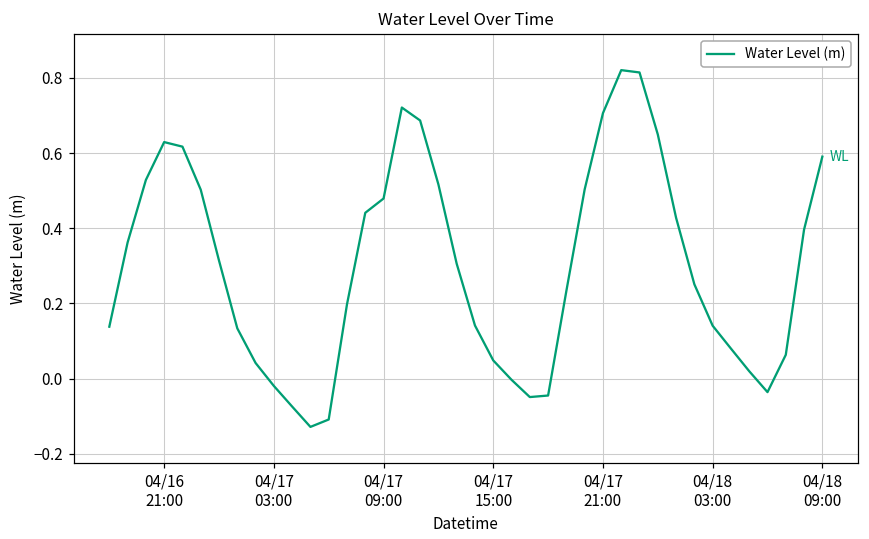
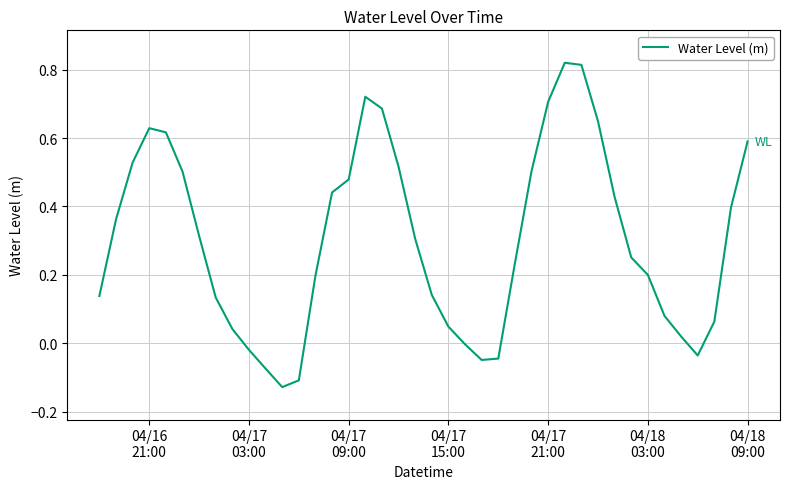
  {
    "04/16 21:00": 0.63,
    "04/17 03:00": -0.02,
    "04/17 09:00": 0.48,
    "04/17 15:00": 0.05,
    "04/17 21:00": 0.71,
-   "04/18 03:00": 0.14,
+   "04/18 03:00": 0.20,
    "04/18 09:00": 0.59
  }
